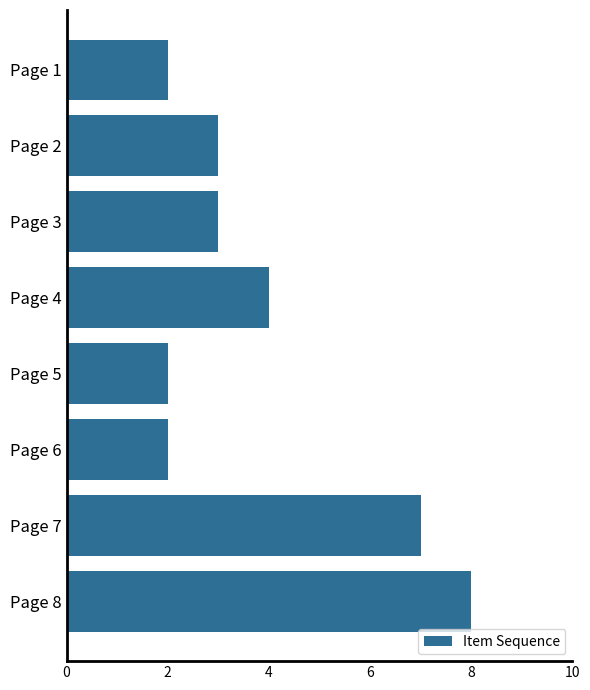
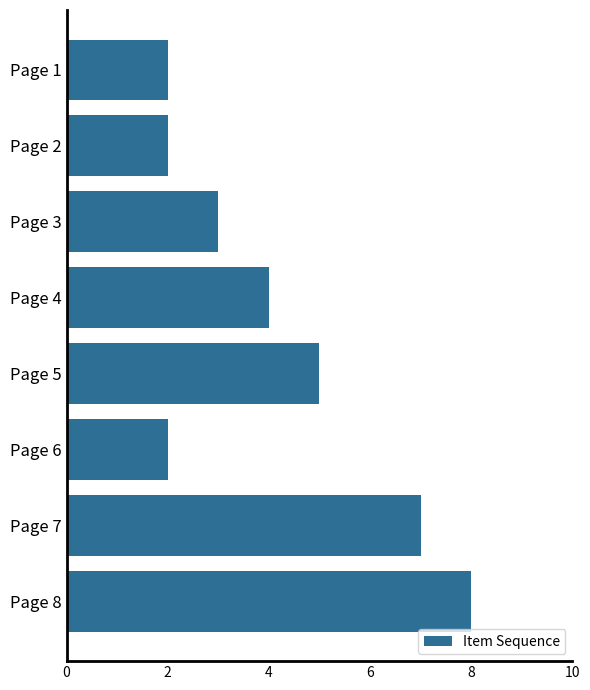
  {
    "Page 1": 2,
-   "Page 2": 3,
+   "Page 2": 2,
    "Page 3": 3,
    "Page 4": 4,
-   "Page 5": 2,
+   "Page 5": 5,
    "Page 6": 2,
    "Page 7": 7,
    "Page 8": 8
  }
